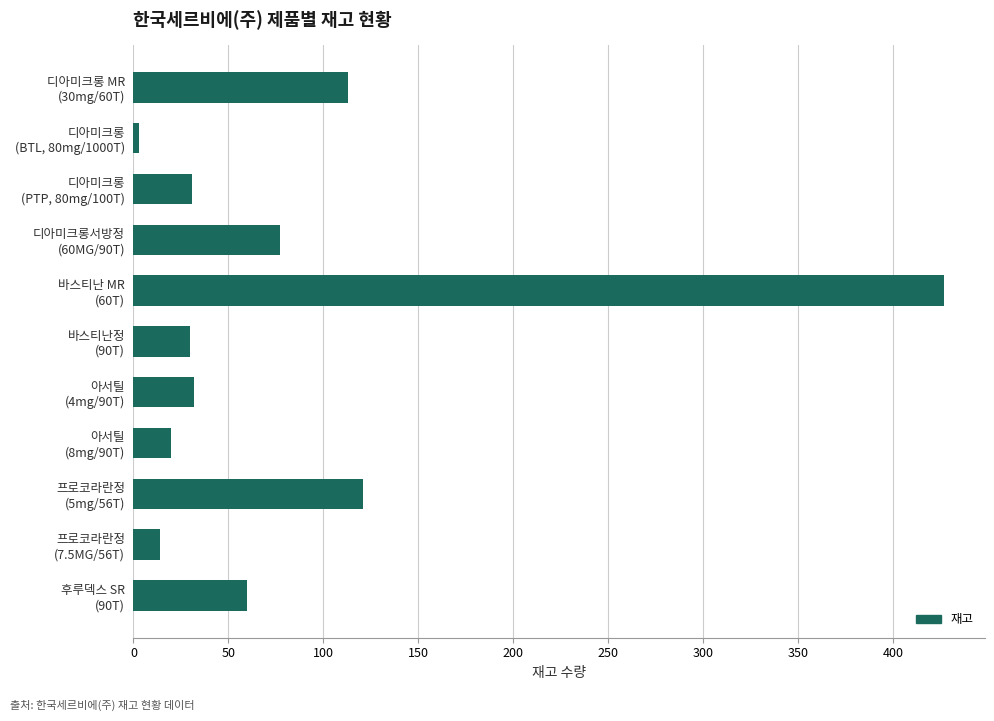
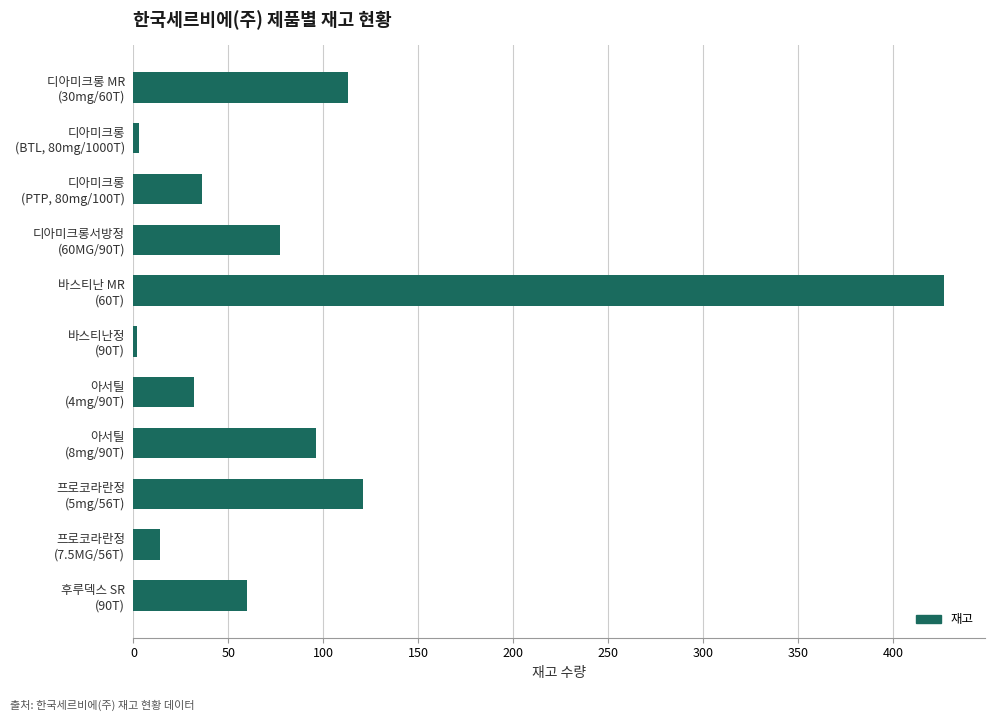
  {
    "디아미크롱 MR (30mg/60T)": 113,
    "디아미크롱 (BTL, 80mg/1000T)": 3,
-   "디아미크롱 (PTP, 80mg/100T)": 31,
+   "디아미크롱 (PTP, 80mg/100T)": 36,
    "디아미크롱서방정 (60MG/90T)": 77,
    "바스티난 MR (60T)": 427,
-   "바스티난정 (90T)": 30,
+   "바스티난정 (90T)": 2,
    "아서틸 (4mg/90T)": 32,
-   "아서틸 (8mg/90T)": 20,
+   "아서틸 (8mg/90T)": 96,
    "프로코라란정 (5mg/56T)": 121,
    "프로코라란정 (7.5MG/56T)": 14,
    "후루덱스 SR (90T)": 60
  }
